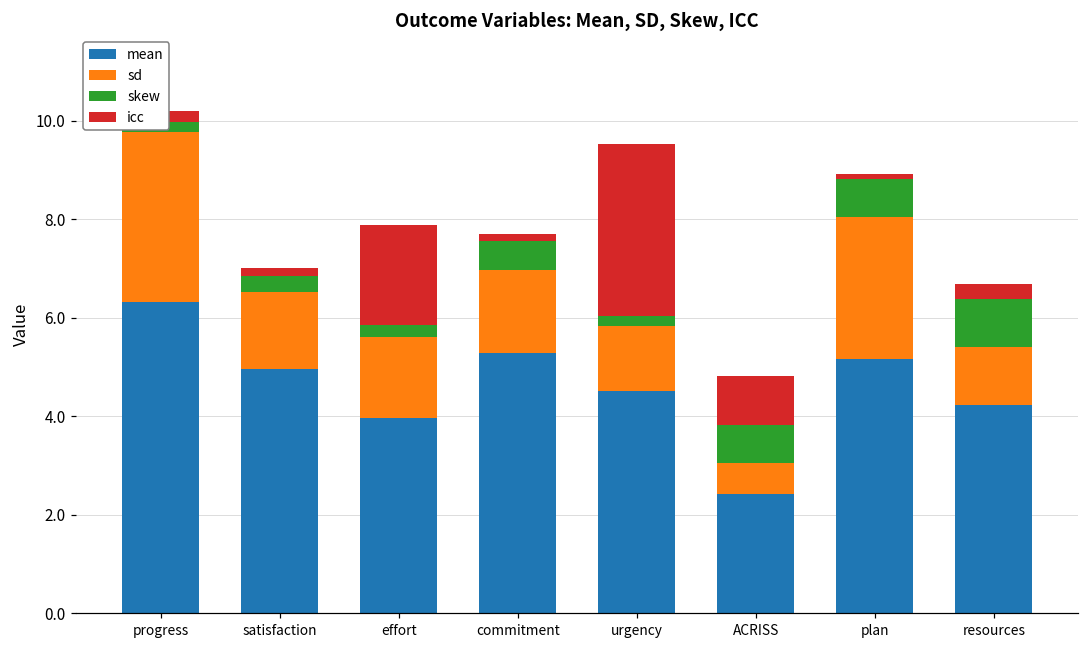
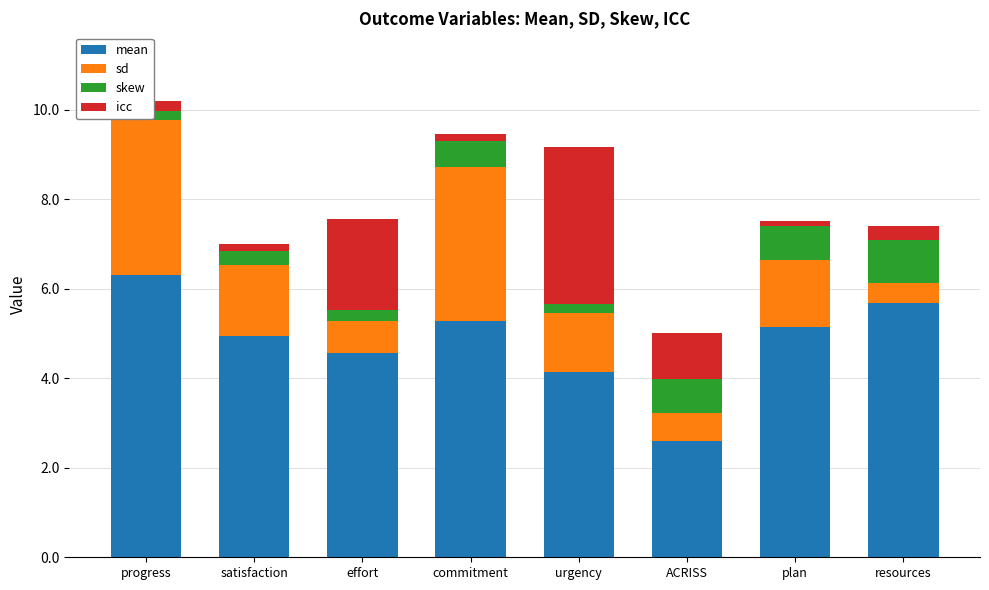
  {
    "mean": {
      "progress": 6.3,
      "satisfaction": 4.9,
-     "effort": 4.0,
+     "effort": 4.6,
      "commitment": 5.3,
-     "urgency": 4.5,
-     "ACRISS": 2.4,
+     "urgency": 4.1,
+     "ACRISS": 2.6,
      "plan": 5.2,
-     "resources": 4.2
+     "resources": 5.7
    },
    "sd": {
      "progress": 3.5,
      "satisfaction": 1.6,
-     "effort": 1.6,
-     "commitment": 1.7,
+     "effort": 0.7,
+     "commitment": 3.5,
      "urgency": 1.3,
      "ACRISS": 0.6,
-     "plan": 2.9,
-     "resources": 1.2
+     "plan": 1.5,
+     "resources": 0.4
    },
    "skew": {
      "satisfaction": 0.3,
      "effort": 0.2,
      "commitment": 0.6,
      "urgency": 0.2,
      "ACRISS": 0.8,
      "plan": 0.8,
      "resources": 1.0
    },
    "icc": {
      "satisfaction": 0.1,
      "effort": 2.0,
      "commitment": 0.2,
      "urgency": 3.5,
      "ACRISS": 1.0,
      "plan": 0.1,
      "resources": 0.3
    }
  }
